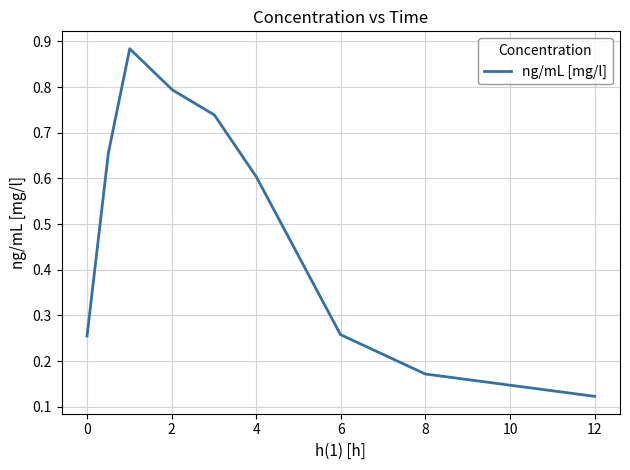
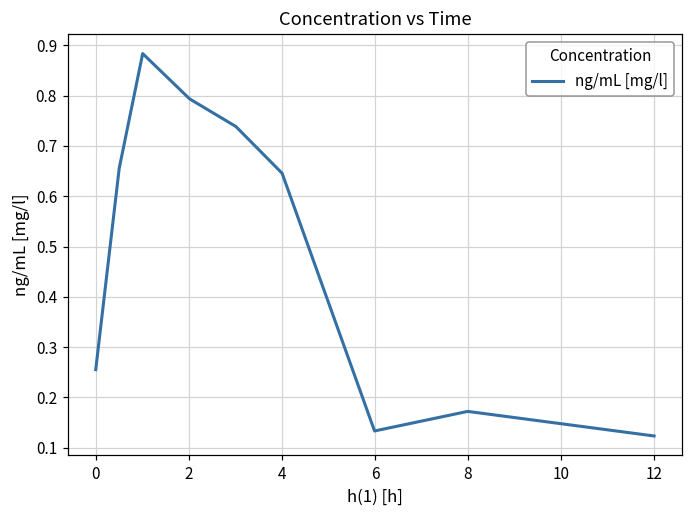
  {
    "0": 0.26,
-   "4": 0.60,
-   "6": 0.26,
+   "4": 0.65,
+   "6": 0.13,
    "8": 0.17,
    "12": 0.12
  }
